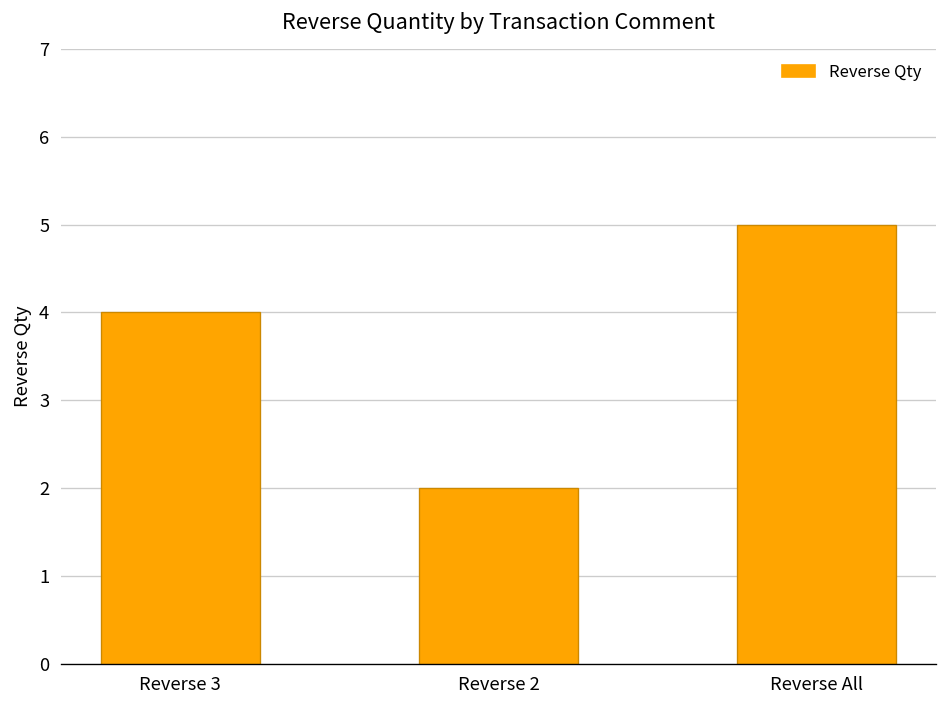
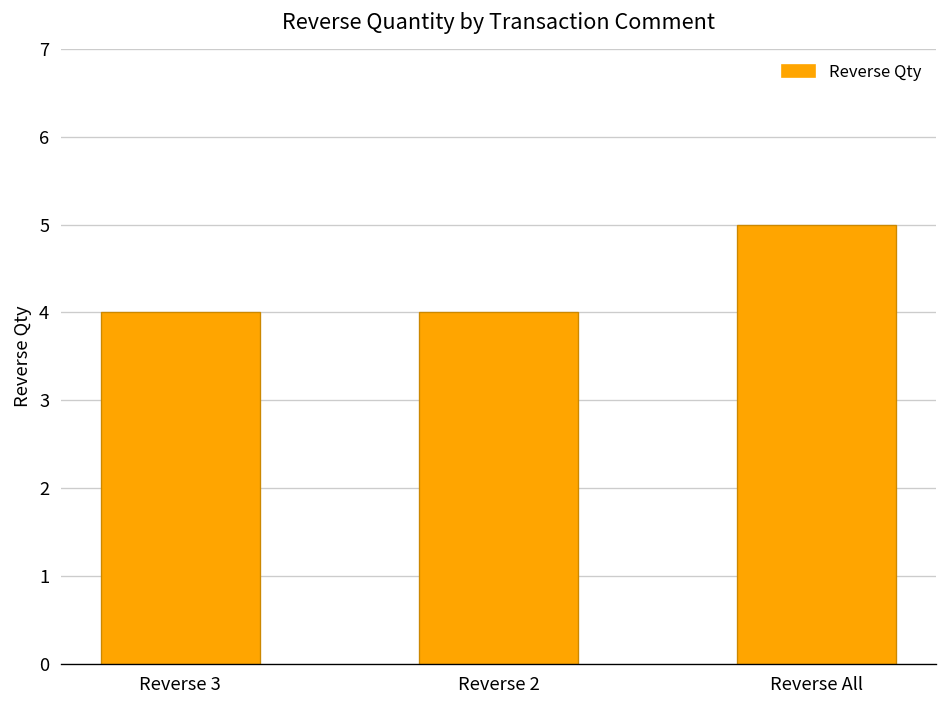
  {
    "Reverse 3": 4,
-   "Reverse 2": 2,
+   "Reverse 2": 4,
    "Reverse All": 5
  }
